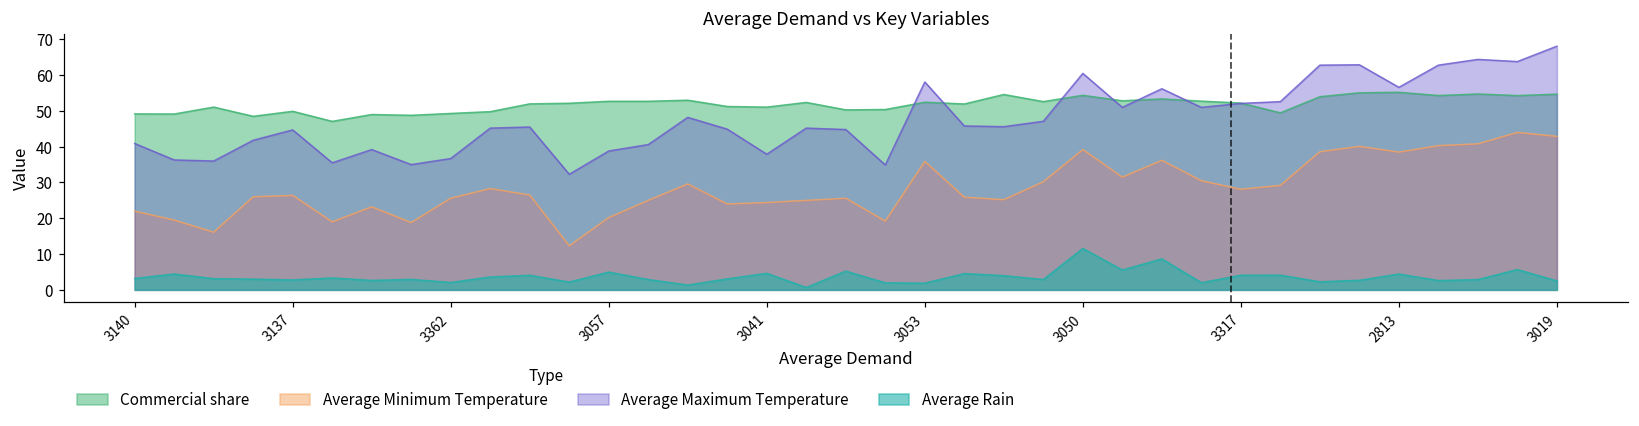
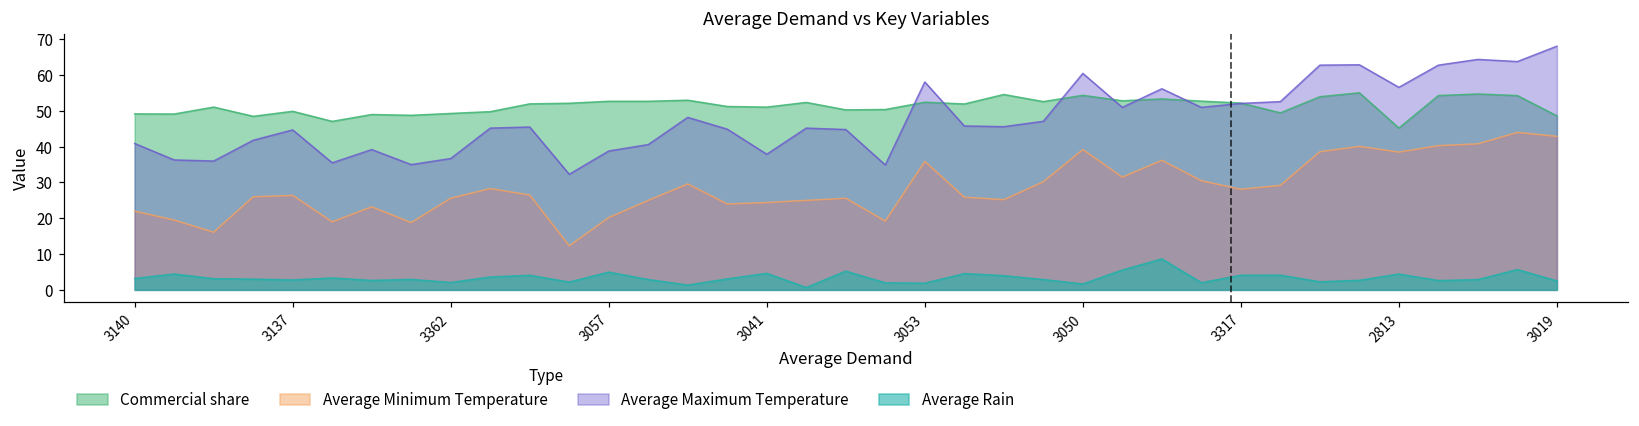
  {
    "Commercial share": {
      "3140": 49,
      "3137": 50,
      "3362": 49,
      "3057": 53,
      "3041": 51,
      "3053": 52,
      "3050": 54,
-     "2813": 55,
-     "3019": 55
+     "2813": 45,
+     "3019": 49
    },
    "Average Minimum Temperature": {
      "3140": 22,
      "3137": 26,
      "3362": 26,
      "3057": 20,
      "3041": 24,
      "3053": 36,
      "3050": 39,
      "3317": 28,
      "2813": 39,
      "3019": 43
    },
    "Average Maximum Temperature": {
      "3140": 41,
      "3137": 45,
      "3362": 37,
      "3057": 39,
      "3041": 38,
      "3053": 58,
      "3050": 61,
      "2813": 57,
      "3019": 68
    },
    "Average Rain": {
      "3140": 3,
      "3137": 3,
      "3362": 2,
      "3057": 5,
      "3041": 5,
      "3053": 2,
-     "3050": 12,
+     "3050": 2,
      "3317": 4,
      "2813": 4,
      "3019": 3
    }
  }
